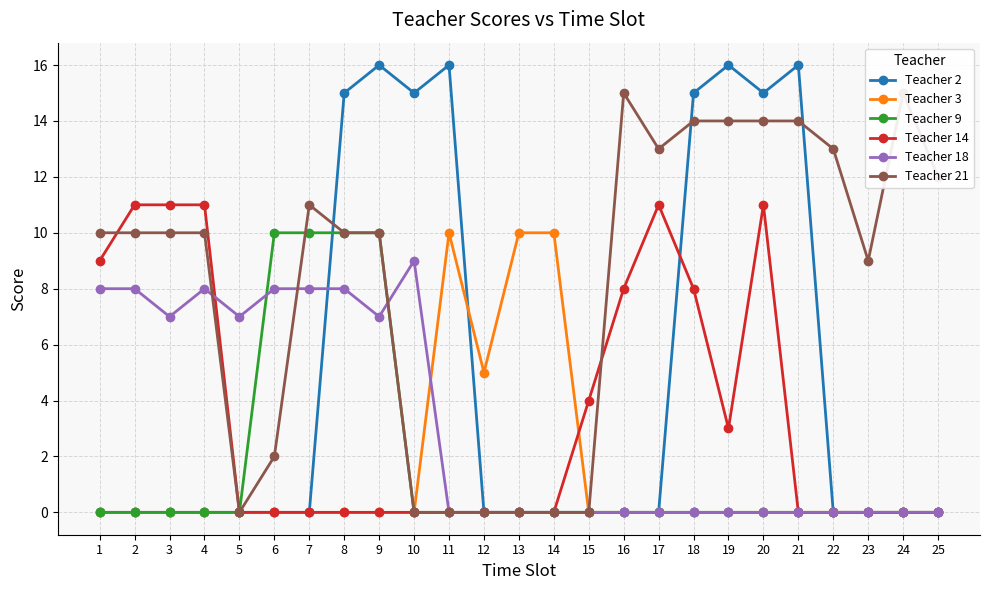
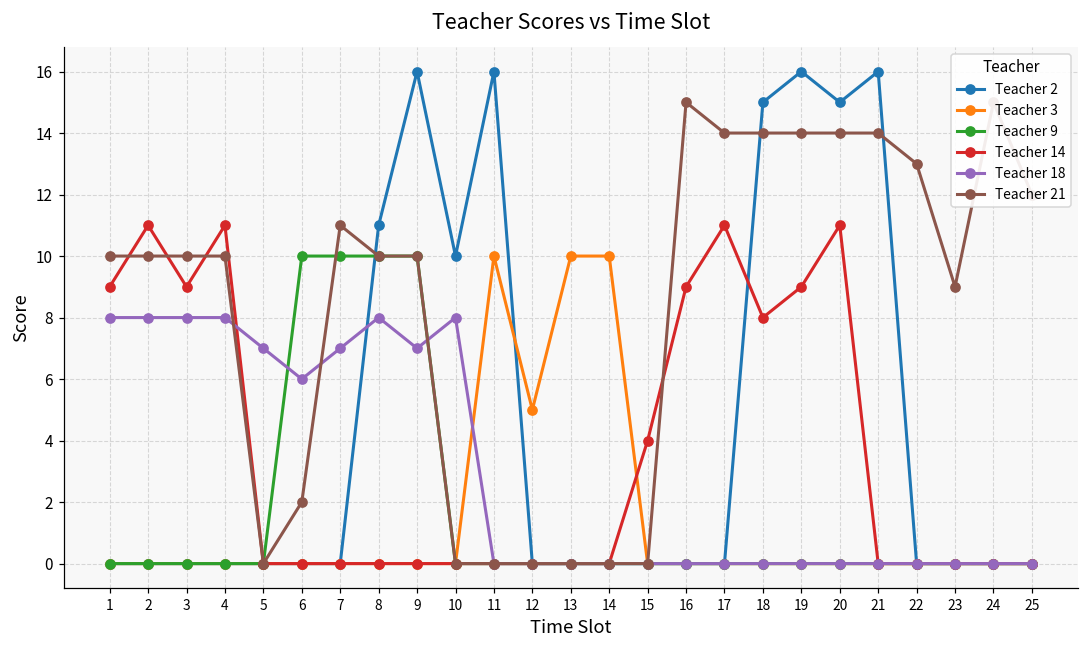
  {
    "Teacher 2": {
-     "8": 15,
+     "8": 11,
      "9": 16,
-     "10": 15,
+     "10": 10,
      "11": 16,
      "18": 15,
      "19": 16,
      "20": 15,
      "21": 16
    },
    "Teacher 3": {
      "11": 10,
      "12": 5,
      "13": 10,
      "14": 10
    },
    "Teacher 9": {
      "6": 10,
      "7": 10
    },
    "Teacher 14": {
      "1": 9,
      "2": 11,
-     "3": 11,
+     "3": 9,
      "4": 11,
      "15": 4,
-     "16": 8,
+     "16": 9,
      "17": 11,
      "18": 8,
-     "19": 3,
+     "19": 9,
      "20": 11
    },
    "Teacher 18": {
      "1": 8,
      "2": 8,
-     "3": 7,
+     "3": 8,
      "4": 8,
      "5": 7,
-     "6": 8,
-     "7": 8,
+     "6": 6,
+     "7": 7,
      "8": 8,
      "9": 7,
-     "10": 9
+     "10": 8
    },
    "Teacher 21": {
      "1": 10,
      "2": 10,
      "3": 10,
      "4": 10,
      "6": 2,
      "7": 11,
      "16": 15,
-     "17": 13,
+     "17": 14,
      "18": 14,
      "19": 14,
      "20": 14,
      "21": 14,
      "22": 13,
      "23": 9
    }
  }
